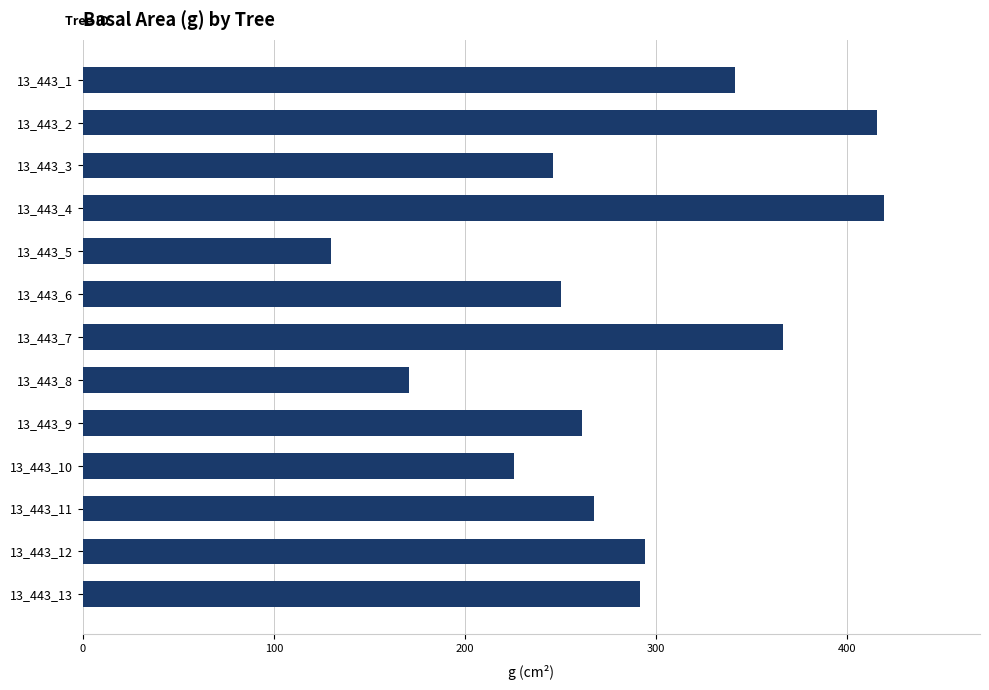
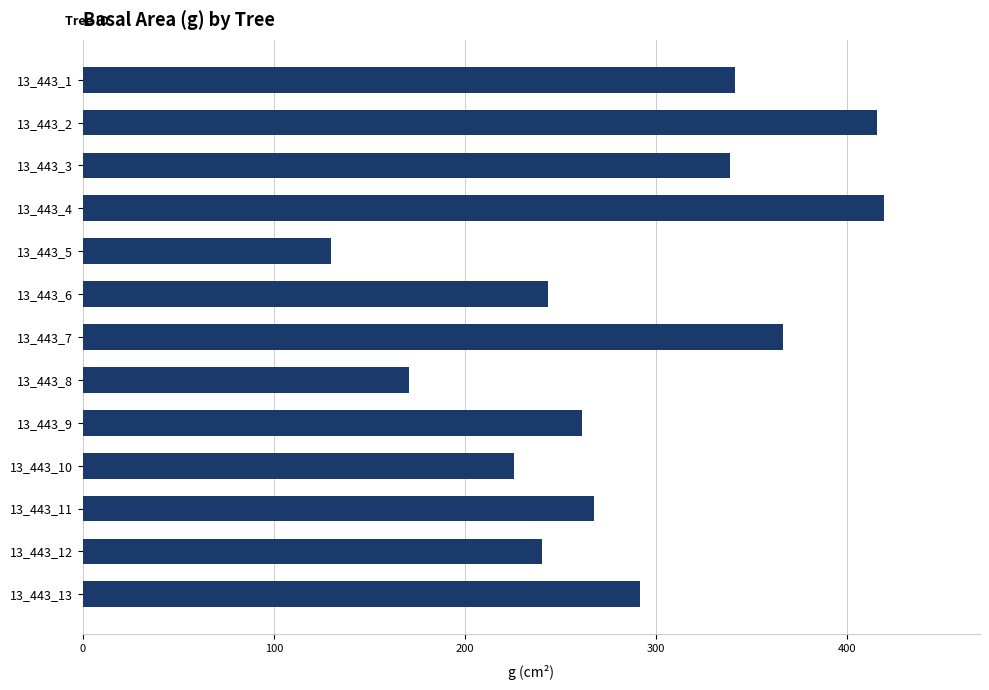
  {
    "13_443_1": 341,
    "13_443_2": 415,
-   "13_443_3": 246,
+   "13_443_3": 338,
    "13_443_4": 419,
    "13_443_5": 130,
-   "13_443_6": 250,
+   "13_443_6": 243,
    "13_443_7": 366,
    "13_443_8": 171,
    "13_443_9": 261,
    "13_443_10": 225,
    "13_443_11": 267,
-   "13_443_12": 294,
+   "13_443_12": 240,
    "13_443_13": 292
  }
